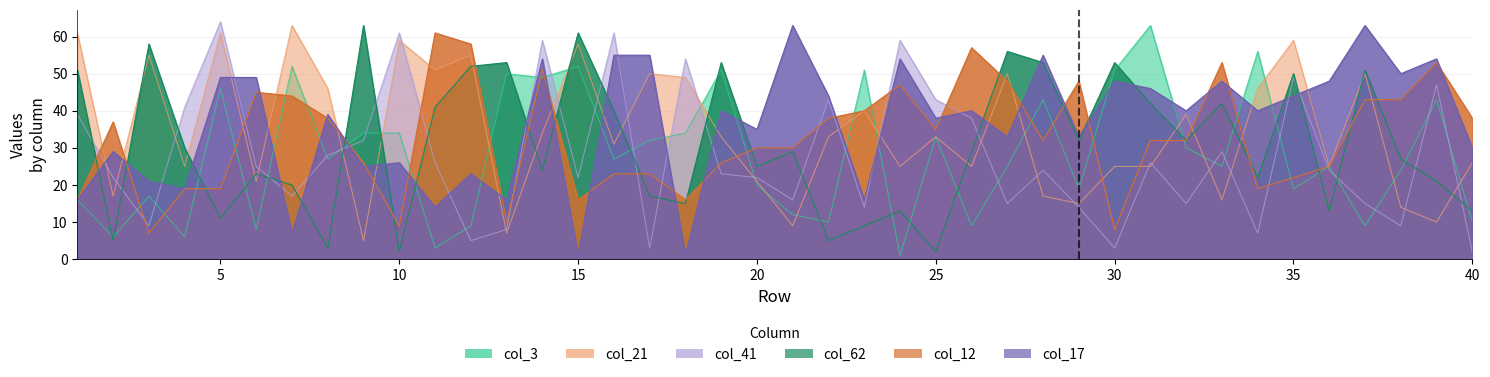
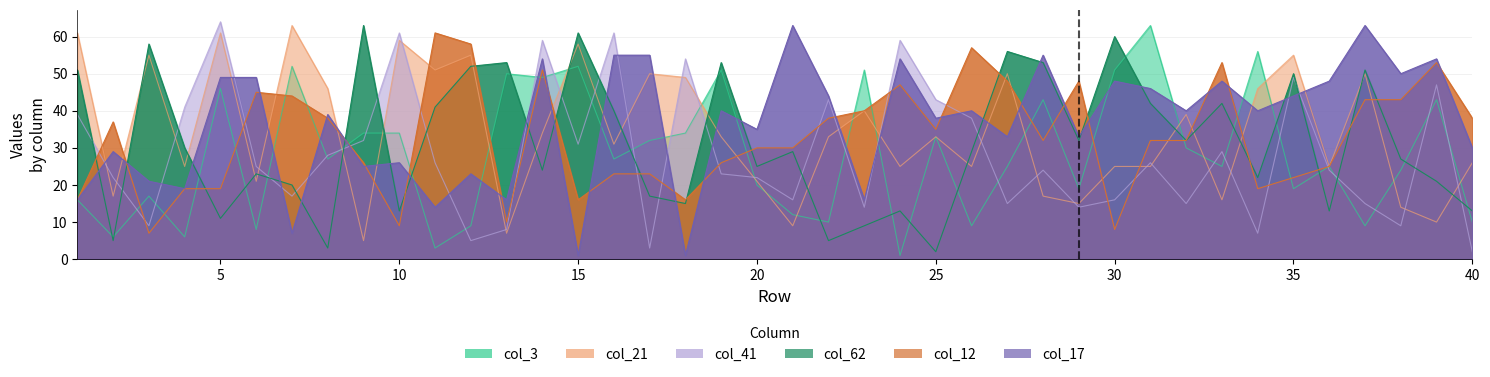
  {
    "col_3": {
      "5": 46,
      "10": 34,
      "15": 52,
      "20": 20,
      "30": 51,
      "35": 19,
      "40": 10
    },
    "col_21": {
      "5": 61,
      "10": 59,
      "15": 58,
      "20": 21,
      "30": 25,
-     "35": 59,
+     "35": 55,
      "40": 26
    },
    "col_41": {
      "5": 64,
      "10": 61,
-     "15": 22,
+     "15": 31,
      "20": 22,
      "25": 43,
-     "30": 3,
+     "30": 16,
      "35": 49,
      "40": 2
    },
    "col_62": {
      "5": 11,
-     "10": 2,
+     "10": 13,
      "15": 61,
      "20": 25,
      "25": 2,
-     "30": 53,
+     "30": 60,
      "35": 50,
      "40": 13
    },
    "col_12": {
      "5": 19,
      "10": 9,
      "15": 16,
      "20": 30,
      "25": 35,
      "30": 8,
      "35": 22,
      "40": 38
    },
    "col_17": {
      "5": 49,
      "10": 26,
      "15": 1,
      "20": 35,
      "25": 38,
      "30": 48,
      "35": 44,
      "40": 30
    }
  }
